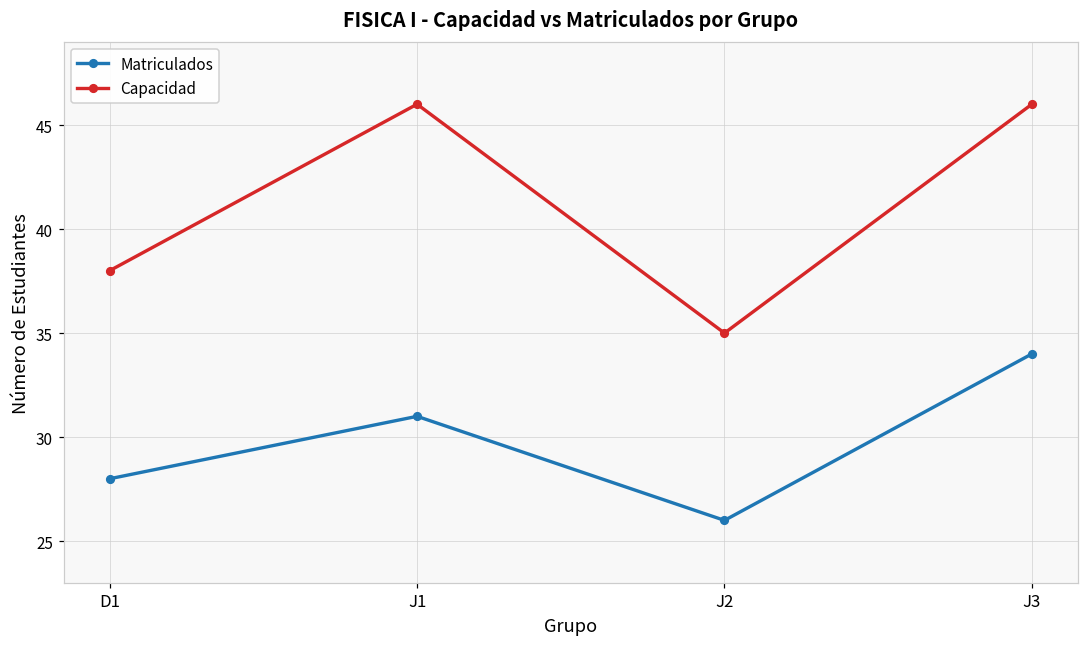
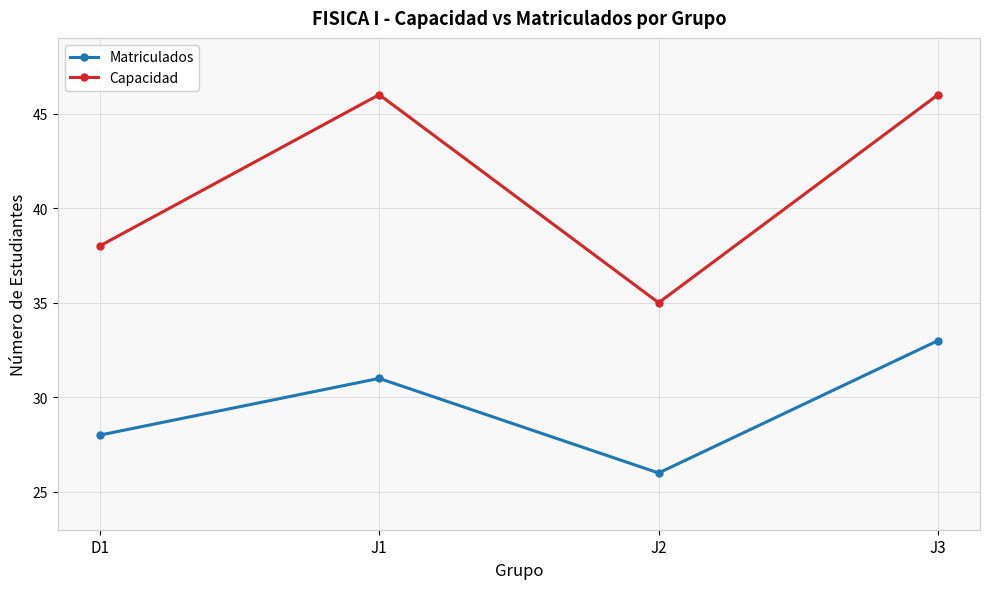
  {
    "Matriculados": {
      "D1": 28,
      "J1": 31,
      "J2": 26,
-     "J3": 34
+     "J3": 33
    },
    "Capacidad": {
      "D1": 38,
      "J1": 46,
      "J2": 35,
      "J3": 46
    }
  }
